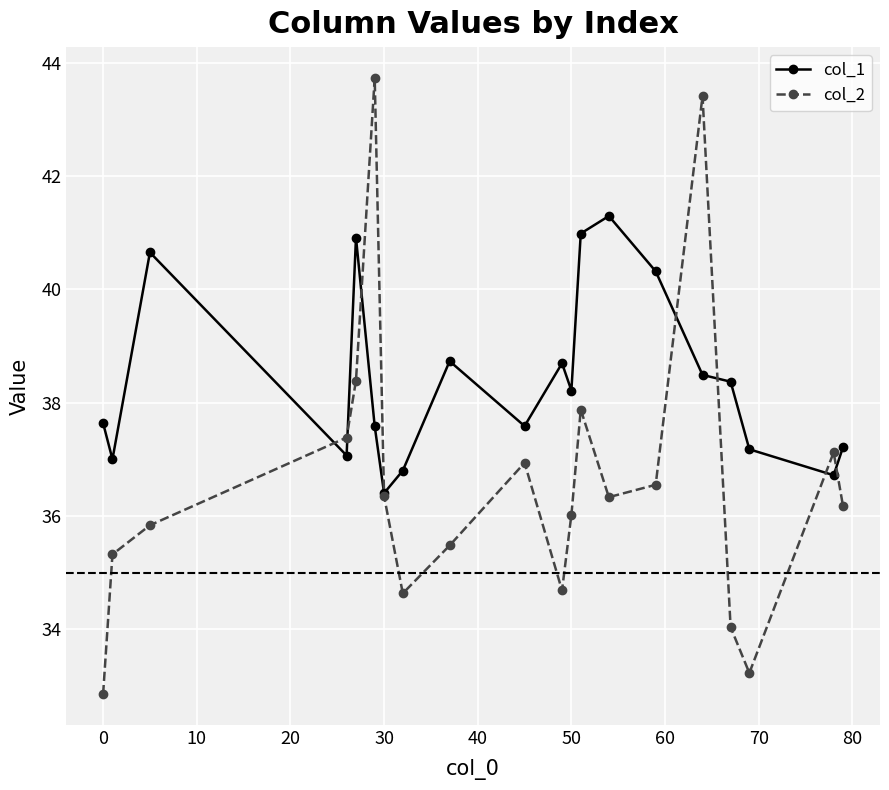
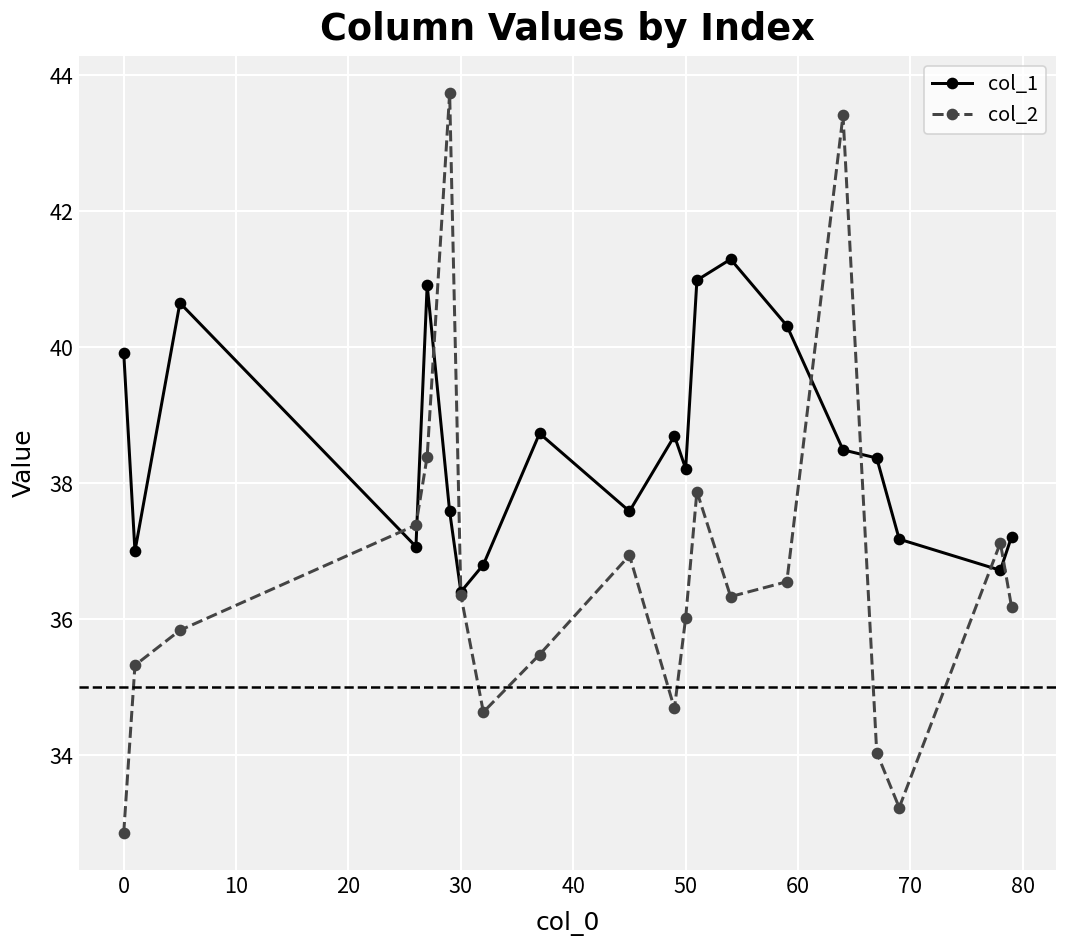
  {
    "col_1": {
-     "0": 37.6,
+     "0": 39.9,
      "30": 36.4,
      "50": 38.2
    },
    "col_2": {
      "0": 32.9,
      "30": 36.3,
      "50": 36.0
    }
  }
